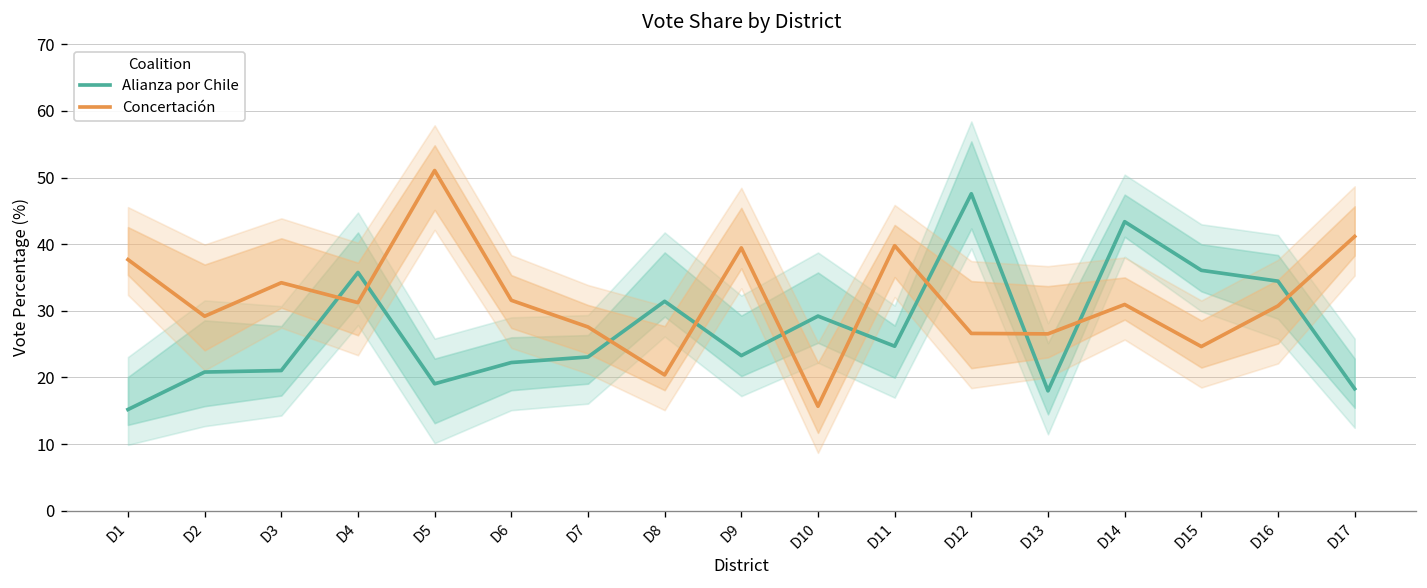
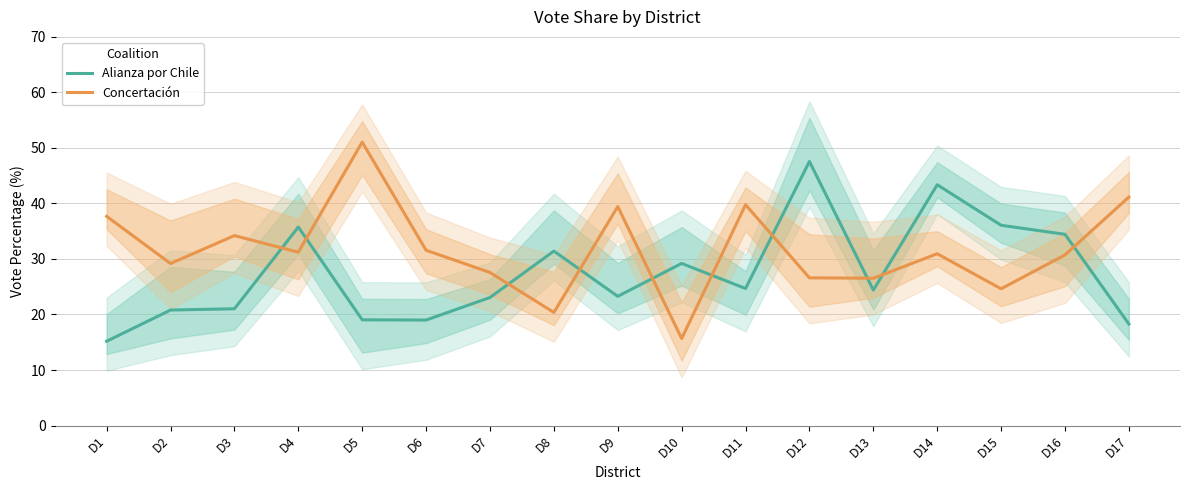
  {
    "Alianza por Chile": {
      "D1": 15,
      "D2": 21,
      "D3": 21,
      "D4": 36,
      "D5": 19,
-     "D6": 22,
+     "D6": 19,
      "D7": 23,
      "D8": 31,
      "D9": 23,
      "D10": 29,
      "D11": 25,
      "D12": 48,
-     "D13": 18,
+     "D13": 24,
      "D14": 43,
      "D15": 36,
      "D17": 18
    },
    "Concertación": {
      "D1": 38,
      "D2": 29,
      "D3": 34,
      "D4": 31,
      "D5": 51,
      "D6": 32,
      "D7": 28,
      "D8": 20,
      "D9": 39,
      "D10": 16,
      "D11": 40,
      "D12": 27,
      "D13": 27,
      "D14": 31,
      "D15": 25,
      "D16": 31,
      "D17": 41
    }
  }
